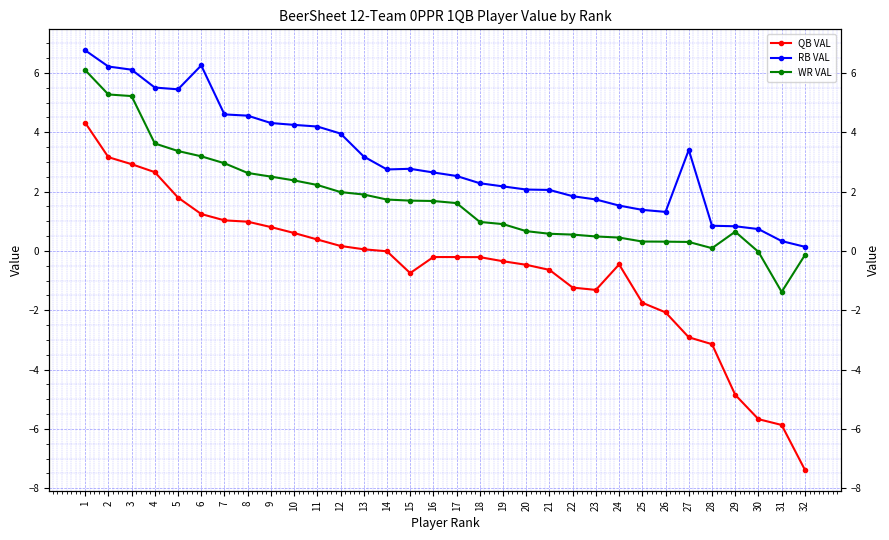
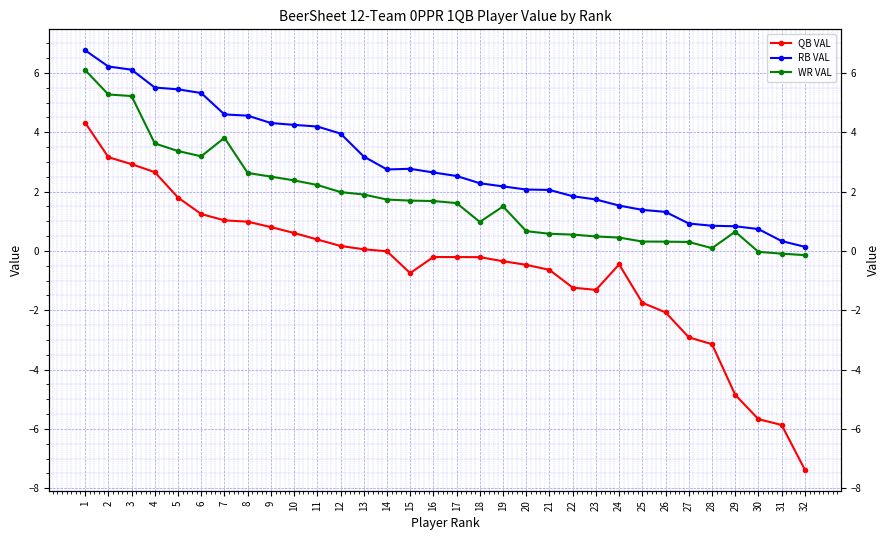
  {
    "QB VAL": {
      "1": 4.3,
      "2": 3.2,
      "3": 2.9,
      "4": 2.7,
      "5": 1.8,
      "6": 1.2,
      "7": 1.0,
      "8": 1.0,
      "9": 0.8,
      "10": 0.6,
      "11": 0.4,
      "12": 0.2,
      "13": 0.1,
      "14": 0.0,
      "15": -0.7,
      "16": -0.2,
      "17": -0.2,
      "18": -0.2,
      "19": -0.3,
      "20": -0.5,
      "21": -0.6,
      "22": -1.2,
      "23": -1.3,
      "24": -0.5,
      "25": -1.7,
      "26": -2.1,
      "27": -2.9,
      "28": -3.1,
      "29": -4.8,
      "30": -5.7,
      "31": -5.9,
      "32": -7.4
    },
    "RB VAL": {
      "1": 6.8,
      "2": 6.2,
      "3": 6.1,
      "4": 5.5,
      "5": 5.4,
-     "6": 6.3,
+     "6": 5.3,
      "7": 4.6,
      "8": 4.6,
      "9": 4.3,
      "10": 4.2,
      "11": 4.2,
      "12": 4.0,
      "13": 3.2,
      "14": 2.7,
      "15": 2.8,
      "16": 2.6,
      "17": 2.5,
      "18": 2.3,
      "19": 2.2,
      "20": 2.1,
      "21": 2.1,
      "22": 1.8,
      "23": 1.7,
      "24": 1.5,
      "25": 1.4,
      "26": 1.3,
-     "27": 3.4,
+     "27": 0.9,
      "28": 0.8,
      "29": 0.8,
      "30": 0.7,
      "31": 0.3,
      "32": 0.1
    },
    "WR VAL": {
      "1": 6.1,
      "2": 5.3,
      "3": 5.2,
      "4": 3.6,
      "5": 3.4,
      "6": 3.2,
-     "7": 3.0,
+     "7": 3.8,
      "8": 2.6,
      "9": 2.5,
      "10": 2.4,
      "11": 2.2,
      "12": 2.0,
      "13": 1.9,
      "14": 1.7,
      "15": 1.7,
      "16": 1.7,
      "17": 1.6,
      "18": 1.0,
-     "19": 0.9,
+     "19": 1.5,
      "20": 0.7,
      "21": 0.6,
      "22": 0.6,
      "23": 0.5,
      "24": 0.5,
      "25": 0.3,
      "26": 0.3,
      "27": 0.3,
      "28": 0.1,
      "29": 0.6,
      "30": 0.0,
-     "31": -1.4,
+     "31": -0.1,
      "32": -0.1
    }
  }
